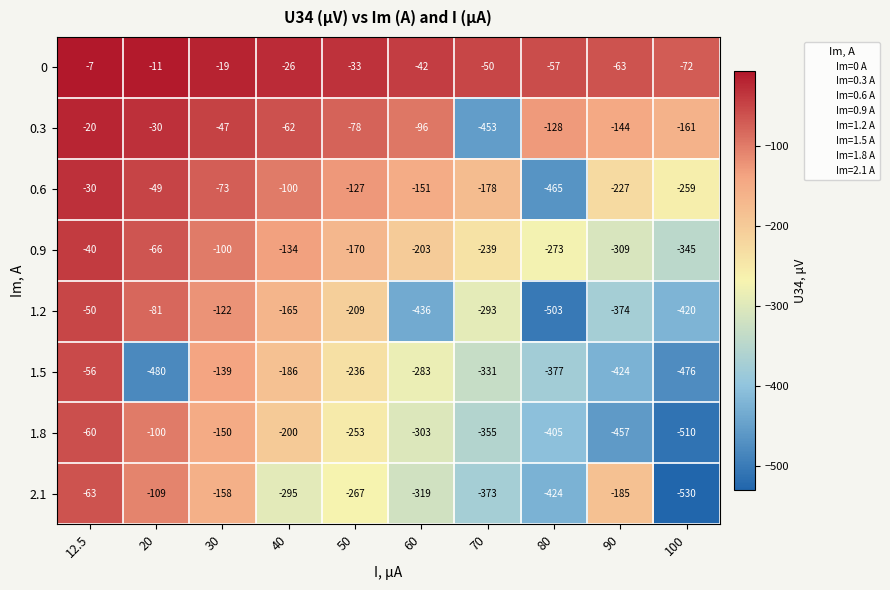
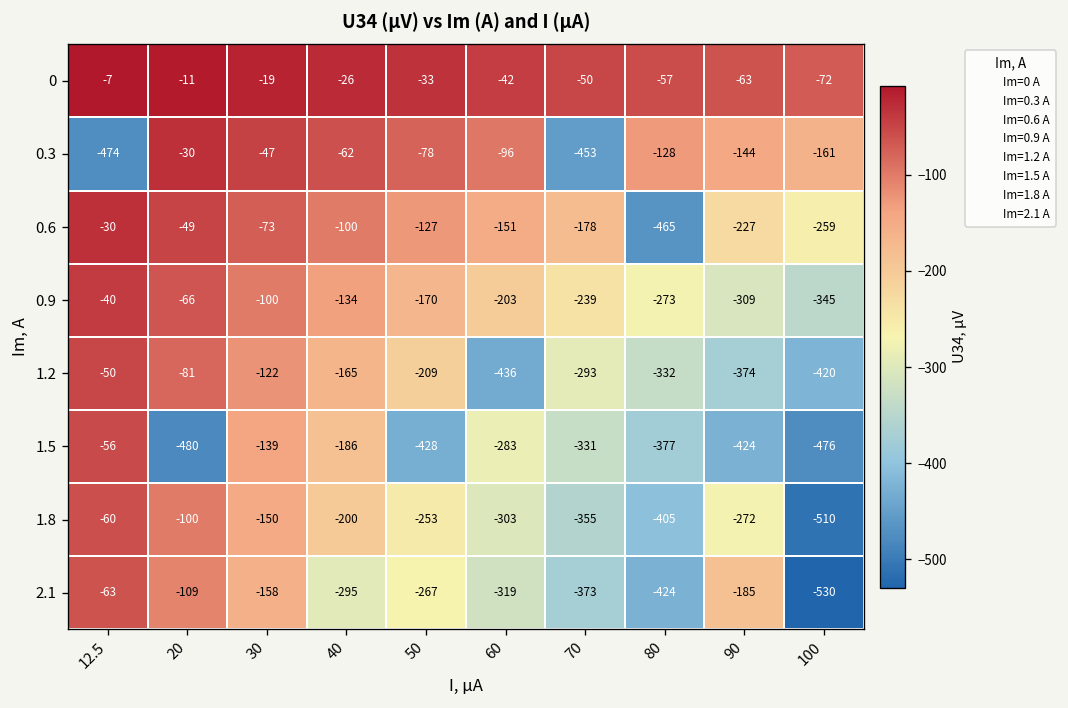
  {
    "0": {
      "12.5": -7,
      "20": -11,
      "30": -19,
      "40": -26,
      "50": -33,
      "60": -42,
      "70": -50,
      "80": -57,
      "90": -63,
      "100": -72
    },
    "0.3": {
-     "12.5": -20,
+     "12.5": -474,
      "20": -30,
      "30": -47,
      "40": -62,
      "50": -78,
      "60": -96,
      "70": -453,
      "80": -128,
      "90": -144,
      "100": -161
    },
    "0.6": {
      "12.5": -30,
      "20": -49,
      "30": -73,
      "40": -100,
      "50": -127,
      "60": -151,
      "70": -178,
      "80": -465,
      "90": -227,
      "100": -259
    },
    "0.9": {
      "12.5": -40,
      "20": -66,
      "30": -100,
      "40": -134,
      "50": -170,
      "60": -203,
      "70": -239,
      "80": -273,
      "90": -309,
      "100": -345
    },
    "1.2": {
      "12.5": -50,
      "20": -81,
      "30": -122,
      "40": -165,
      "50": -209,
      "60": -436,
      "70": -293,
-     "80": -503,
+     "80": -332,
      "90": -374,
      "100": -420
    },
    "1.5": {
      "12.5": -56,
      "20": -480,
      "30": -139,
      "40": -186,
-     "50": -236,
+     "50": -428,
      "60": -283,
      "70": -331,
      "80": -377,
      "90": -424,
      "100": -476
    },
    "1.8": {
      "12.5": -60,
      "20": -100,
      "30": -150,
      "40": -200,
      "50": -253,
      "60": -303,
      "70": -355,
      "80": -405,
-     "90": -457,
+     "90": -272,
      "100": -510
    },
    "2.1": {
      "12.5": -63,
      "20": -109,
      "30": -158,
      "40": -295,
      "50": -267,
      "60": -319,
      "70": -373,
      "80": -424,
      "90": -185,
      "100": -530
    }
  }
